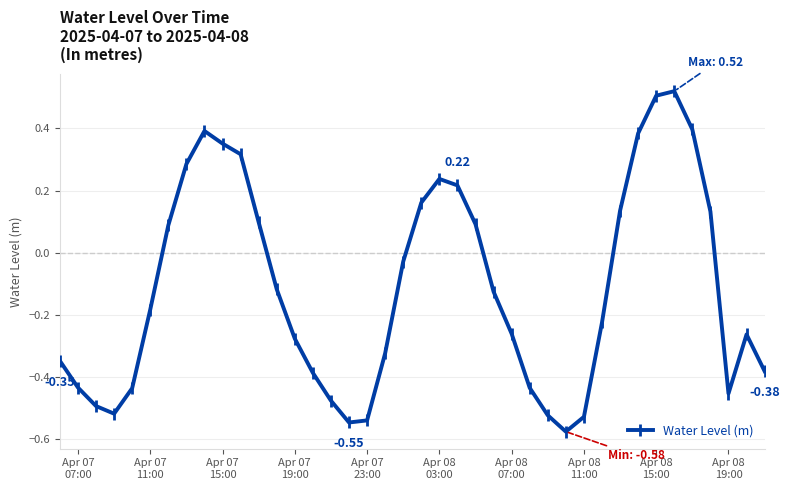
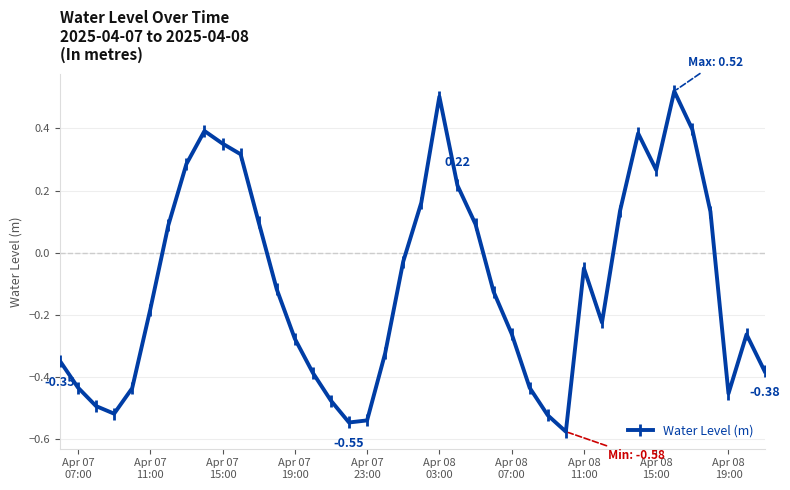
  {
    "Apr 07 11:00": -0.18,
    "Apr 07 15:00": 0.35,
    "Apr 07 19:00": -0.28,
    "Apr 07 23:00": -0.54,
-   "Apr 08 03:00": 0.24,
+   "Apr 08 03:00": 0.50,
    "Apr 08 07:00": -0.26,
-   "Apr 08 11:00": -0.53,
-   "Apr 08 15:00": 0.51,
+   "Apr 08 11:00": -0.05,
+   "Apr 08 15:00": 0.27,
    "Apr 08 19:00": -0.45
  }
